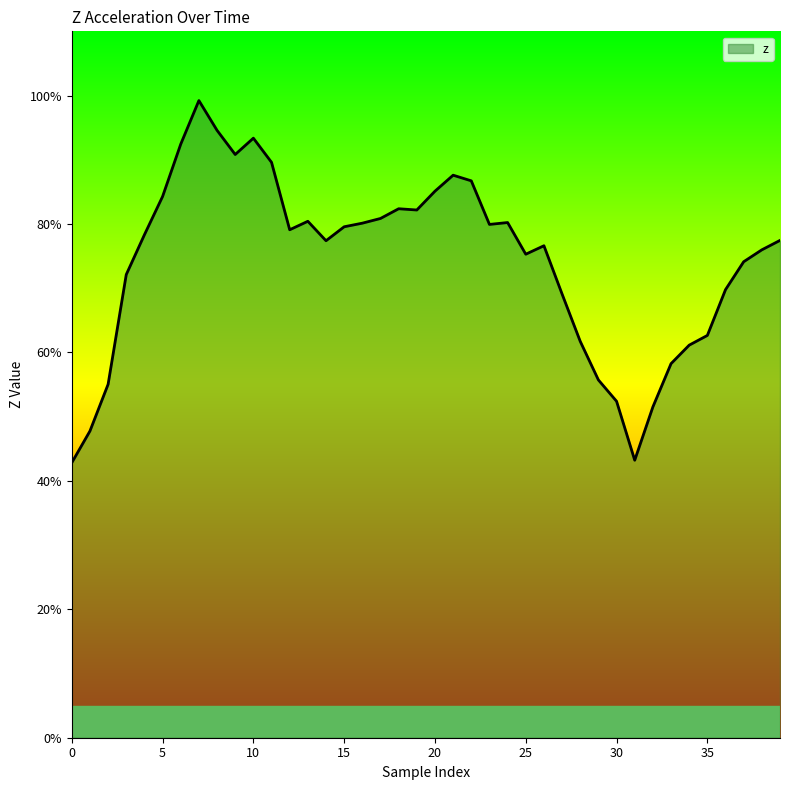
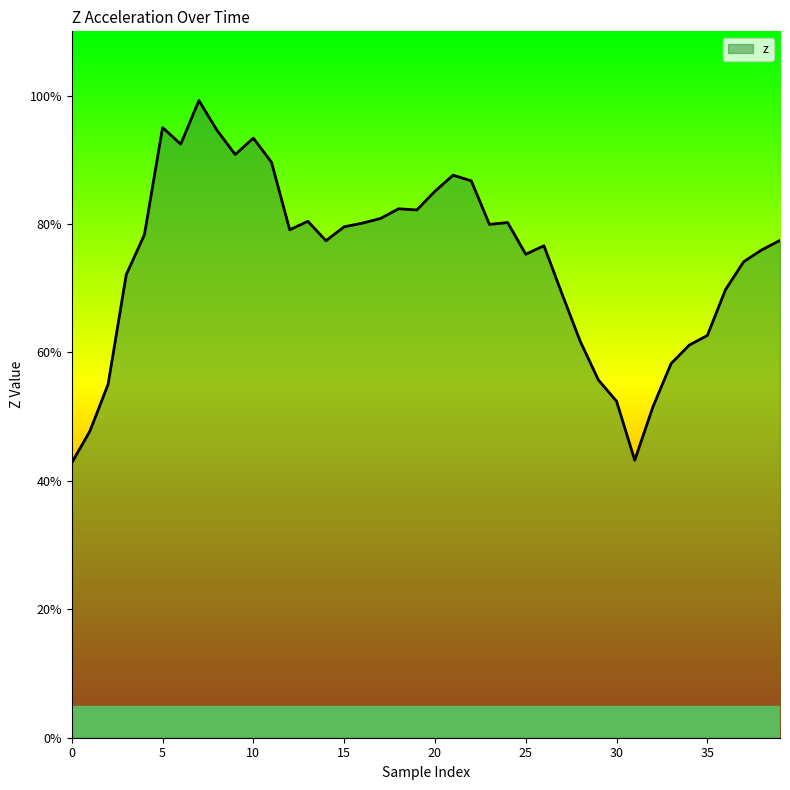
  {
    "0": "43%",
-   "5": "84%",
+   "5": "95%",
    "10": "93%",
    "15": "80%",
    "20": "85%",
    "25": "75%",
    "30": "52%",
    "35": "63%"
  }
